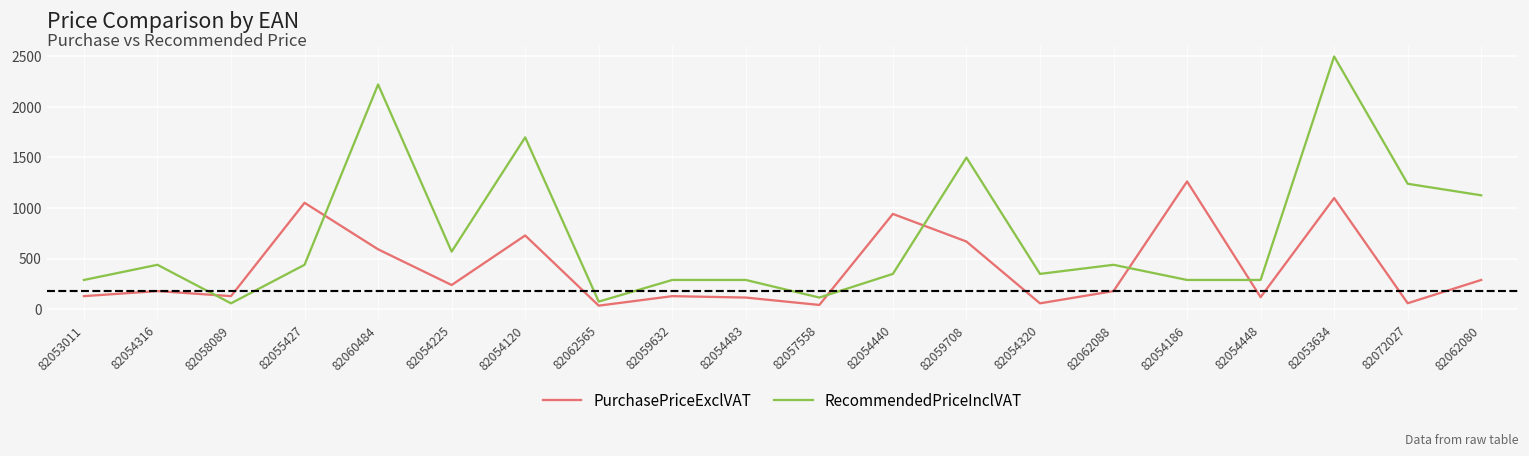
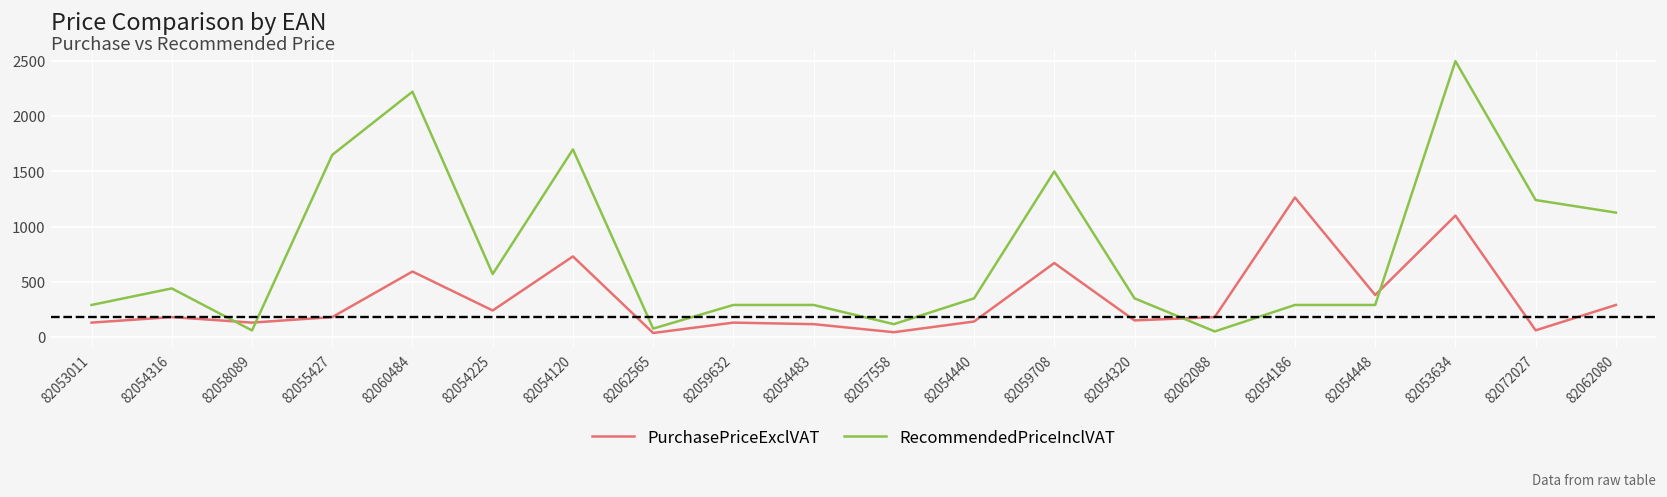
  {
    "PurchasePriceExclVAT": {
      "82053011": 100,
      "82054316": 200,
      "82058089": 100,
-     "82055427": 1100,
+     "82055427": 200,
      "82060484": 600,
      "82054225": 200,
      "82054120": 700,
      "82062565": 0,
      "82059632": 100,
      "82054483": 100,
      "82057558": 0,
-     "82054440": 900,
+     "82054440": 100,
      "82059708": 700,
-     "82054320": 60,
+     "82054320": 150,
      "82062088": 200,
      "82054186": 1300,
-     "82054448": 100,
+     "82054448": 400,
      "82053634": 1100,
      "82072027": 100,
      "82062080": 300
    },
    "RecommendedPriceInclVAT": {
      "82053011": 300,
      "82054316": 400,
      "82058089": 100,
-     "82055427": 400,
+     "82055427": 1600,
      "82060484": 2200,
      "82054225": 600,
      "82054120": 1700,
      "82062565": 100,
      "82059632": 300,
      "82054483": 300,
      "82057558": 100,
      "82054440": 300,
      "82059708": 1500,
      "82054320": 300,
-     "82062088": 400,
+     "82062088": 0,
      "82054186": 300,
      "82054448": 300,
      "82053634": 2500,
      "82072027": 1200,
      "82062080": 1100
    }
  }
